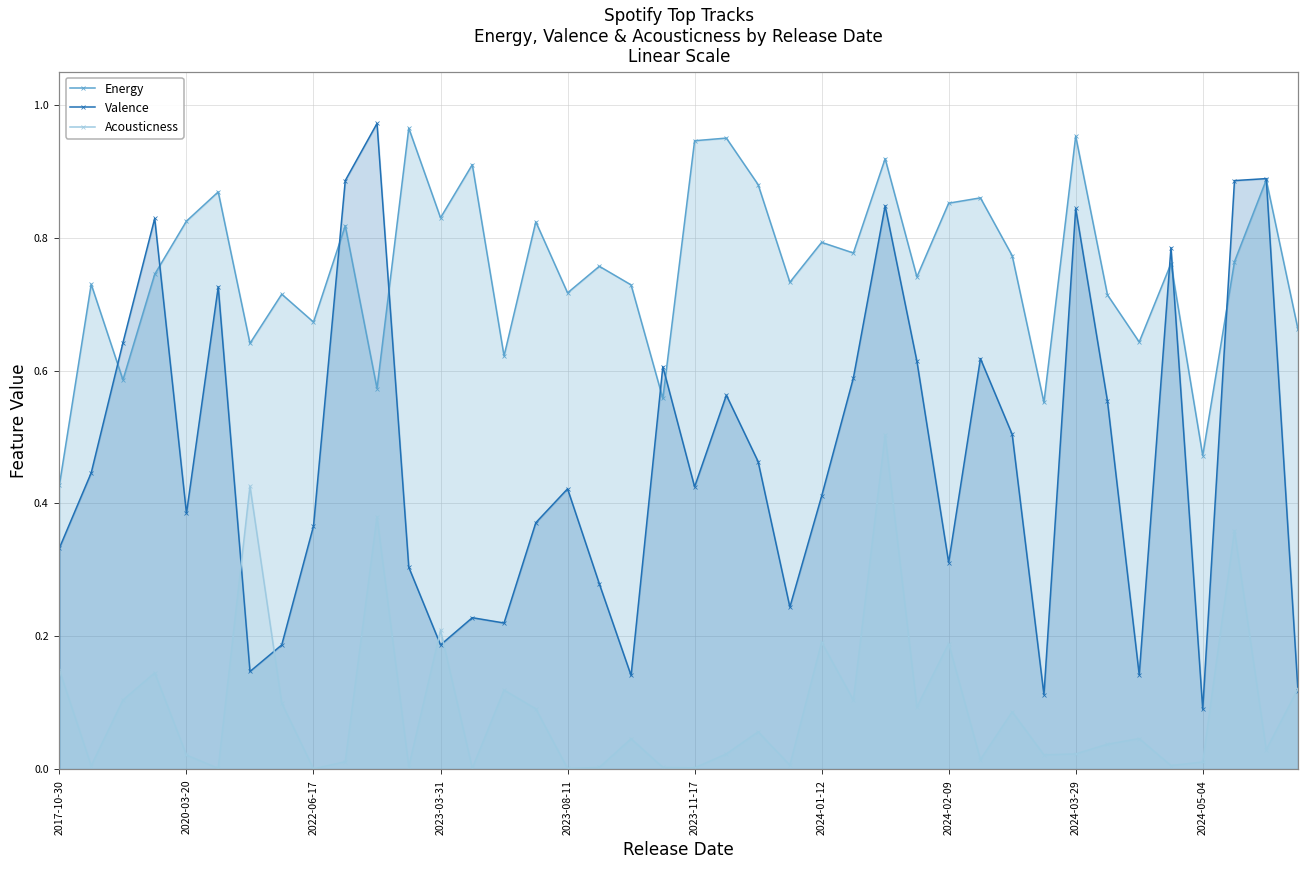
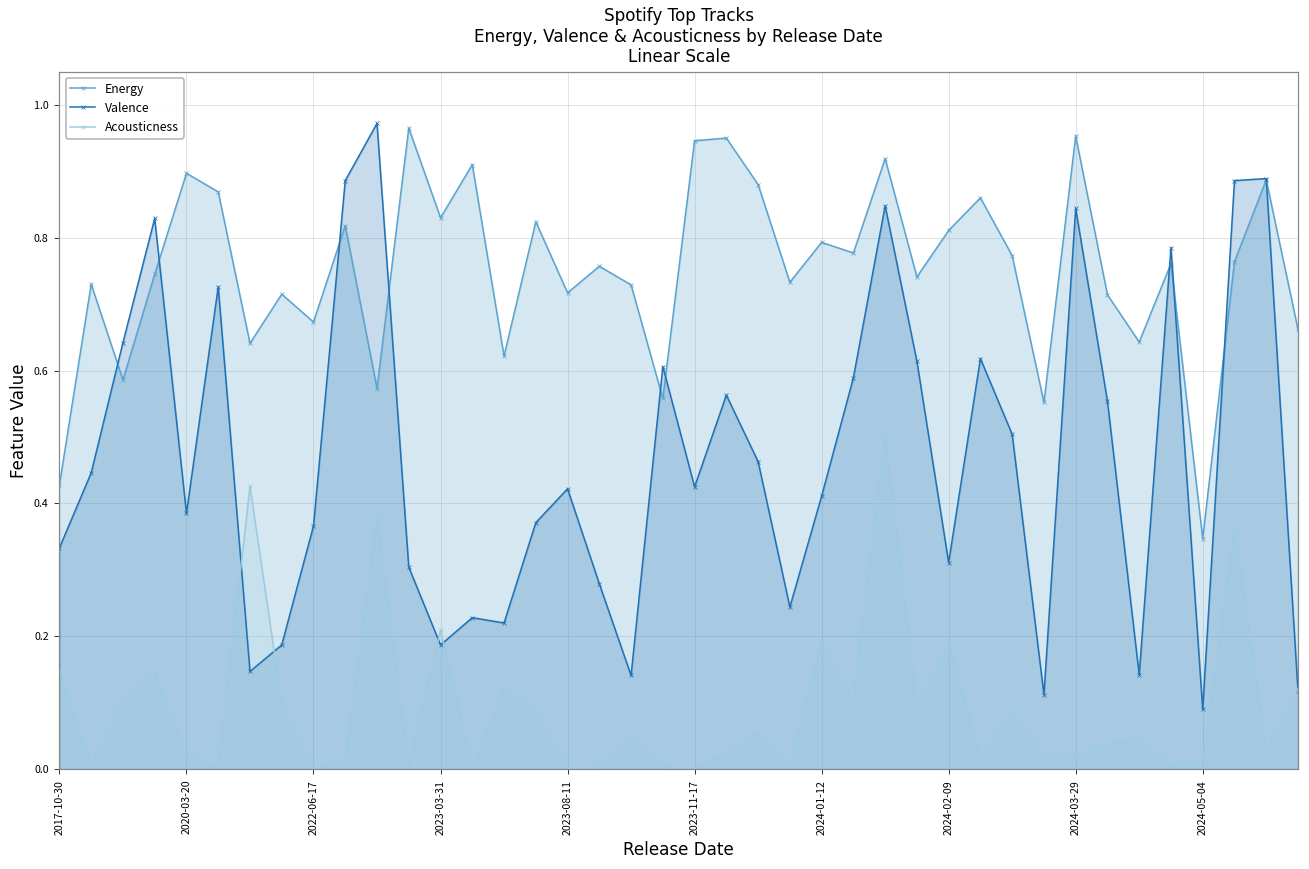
  {
    "Energy": {
-     "2020-03-20": 0.83,
-     "2024-02-09": 0.85,
+     "2020-03-20": 0.90,
+     "2024-02-09": 0.81,
      "2024-03-29": 0.95,
-     "2024-05-04": 0.47
+     "2024-05-04": 0.35
    },
    "Valence": {
      "2020-03-20": 0.39,
      "2024-02-09": 0.31,
      "2024-03-29": 0.84,
      "2024-05-04": 0.09
    },
    "Acousticness": {
      "2020-03-20": 0.02,
      "2024-02-09": 0.19,
      "2024-03-29": 0.02,
      "2024-05-04": 0.01
    }
  }
